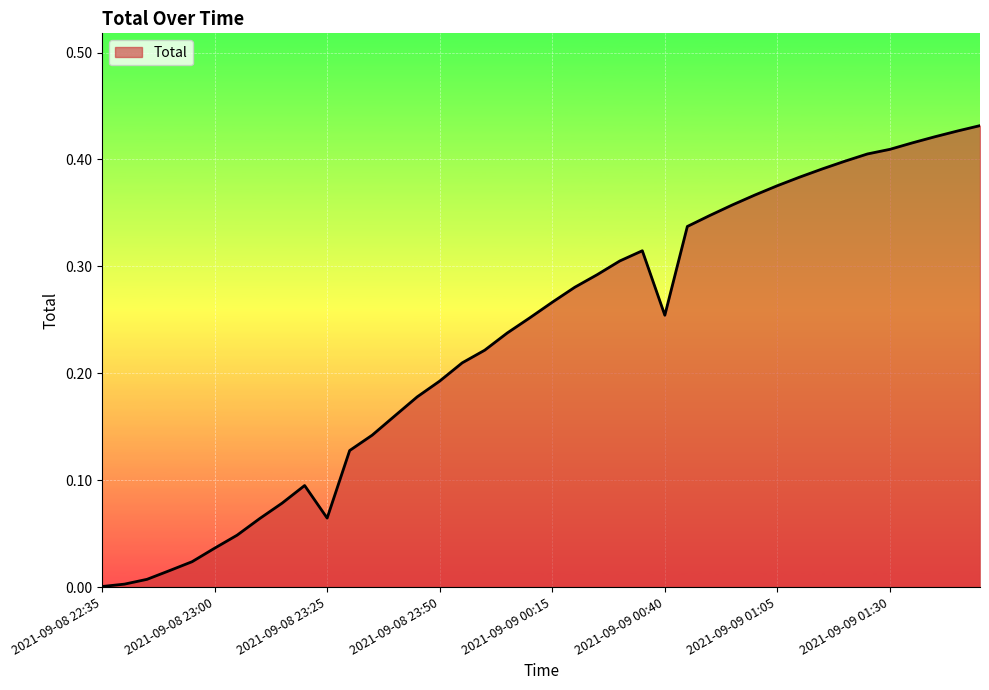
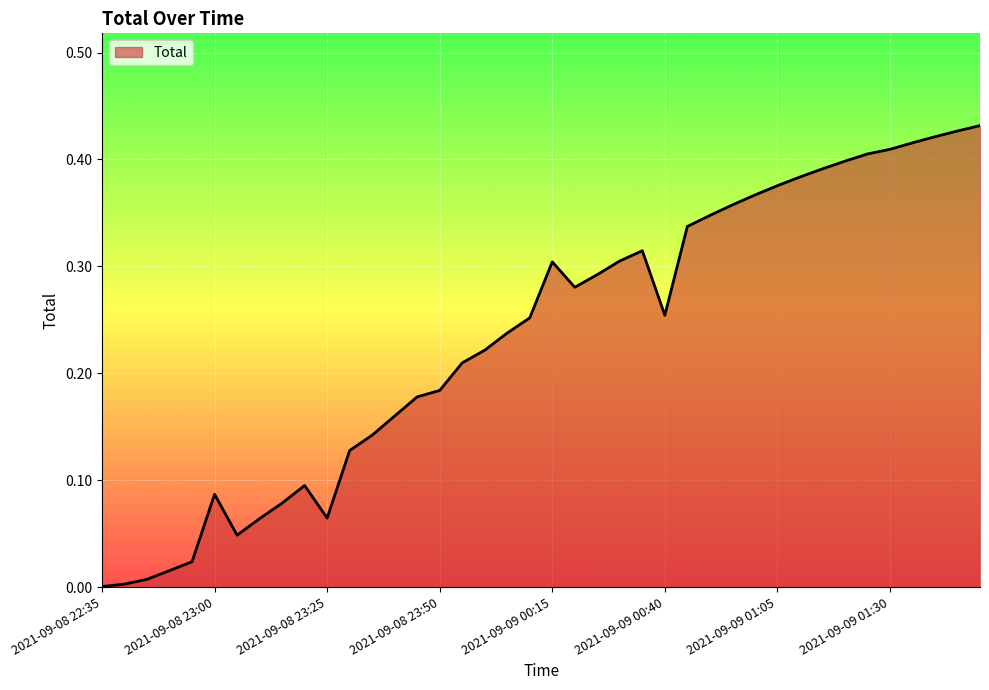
  {
    "2021-09-08 22:35": 0.001,
-   "2021-09-08 23:00": 0.036,
+   "2021-09-08 23:00": 0.087,
    "2021-09-08 23:25": 0.065,
-   "2021-09-08 23:50": 0.193,
-   "2021-09-09 00:15": 0.266,
+   "2021-09-08 23:50": 0.184,
+   "2021-09-09 00:15": 0.304,
    "2021-09-09 00:40": 0.254,
    "2021-09-09 01:05": 0.375,
    "2021-09-09 01:30": 0.409
  }
